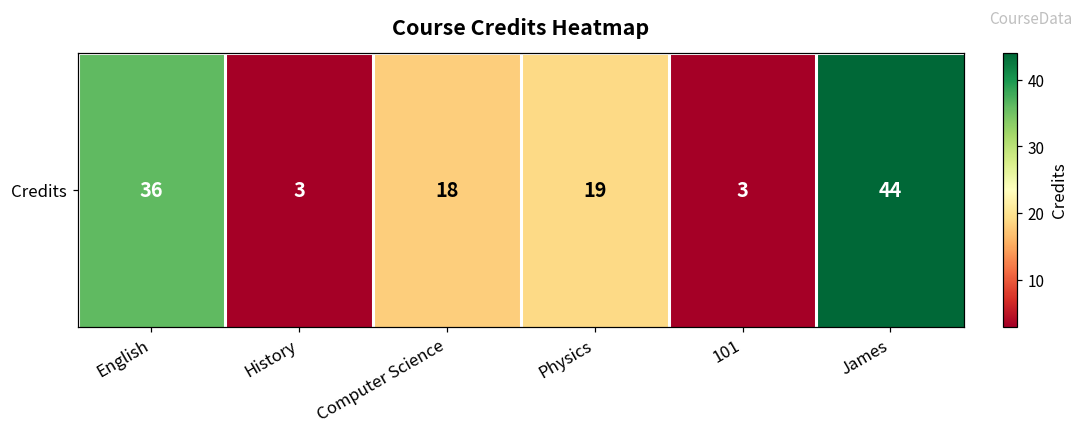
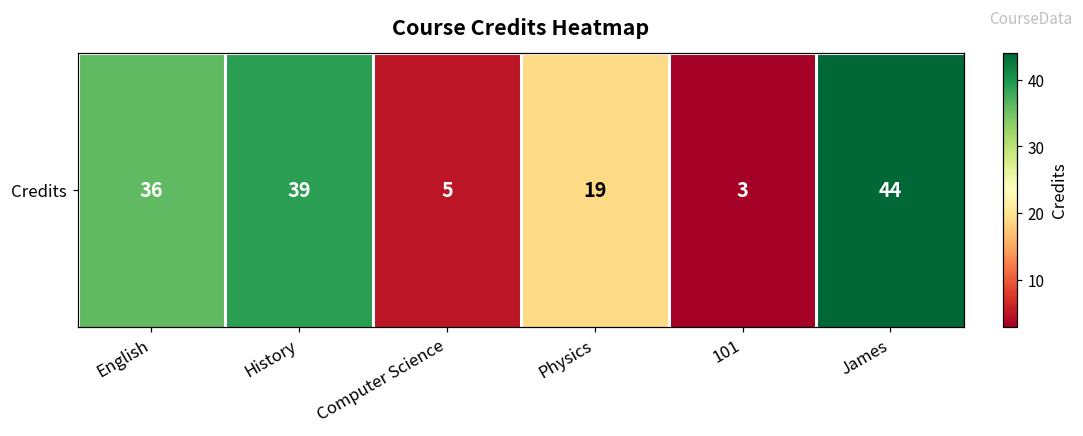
  {
    "Credits": {
      "English": 36,
-     "History": 3,
-     "Computer Science": 18,
+     "History": 39,
+     "Computer Science": 5,
      "Physics": 19,
      "101": 3,
      "James": 44
    }
  }
